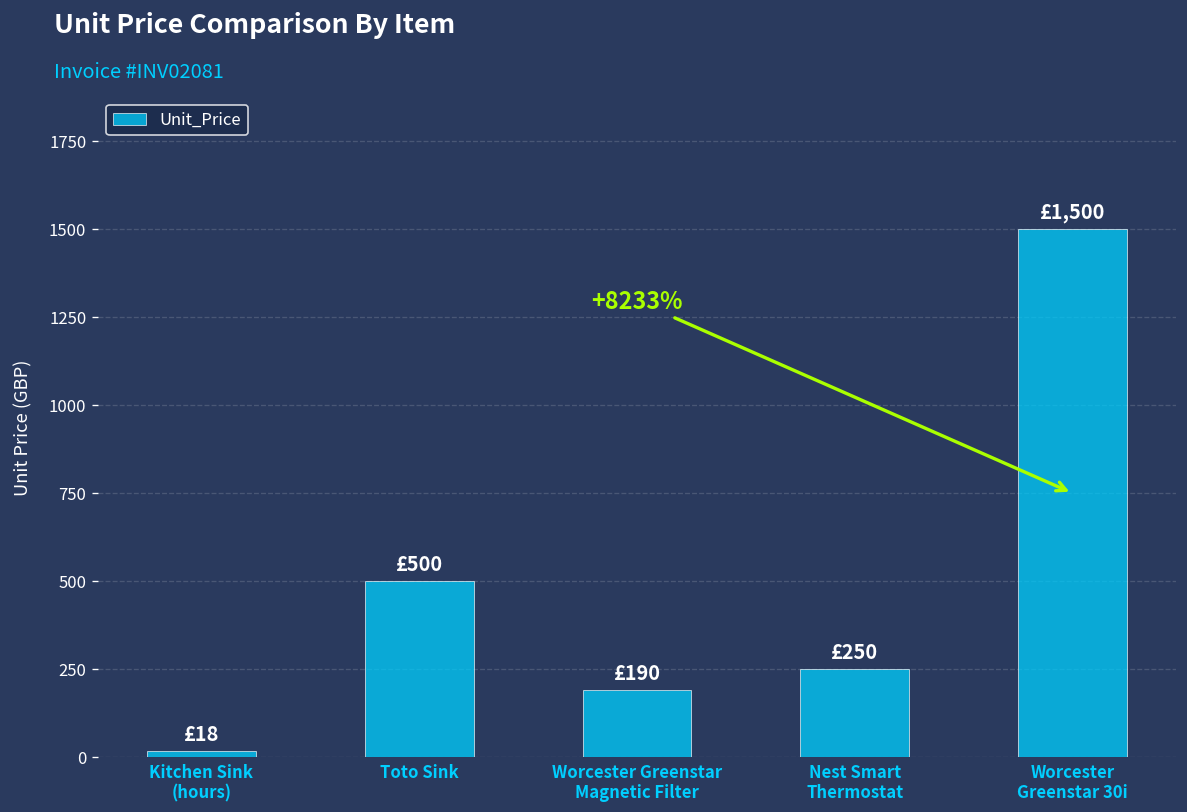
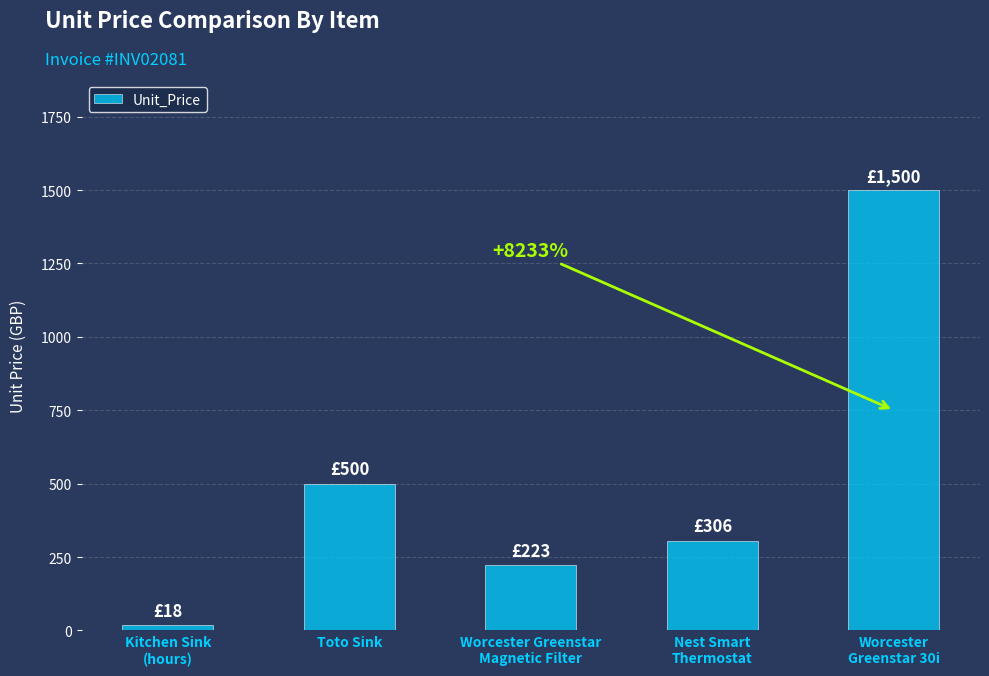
  {
    "Kitchen Sink (hours)": "£18",
    "Toto Sink": "£500",
-   "Worcester Greenstar Magnetic Filter": "£190",
-   "Nest Smart Thermostat": "£250",
+   "Worcester Greenstar Magnetic Filter": "£223",
+   "Nest Smart Thermostat": "£306",
    "Worcester Greenstar 30i": "£1,500"
  }
